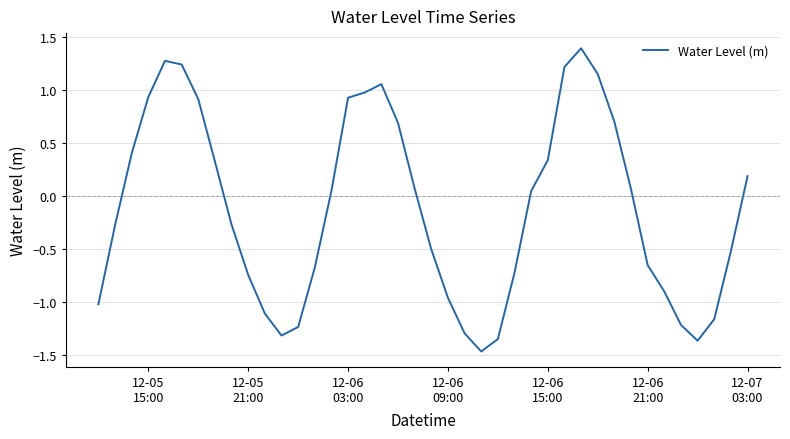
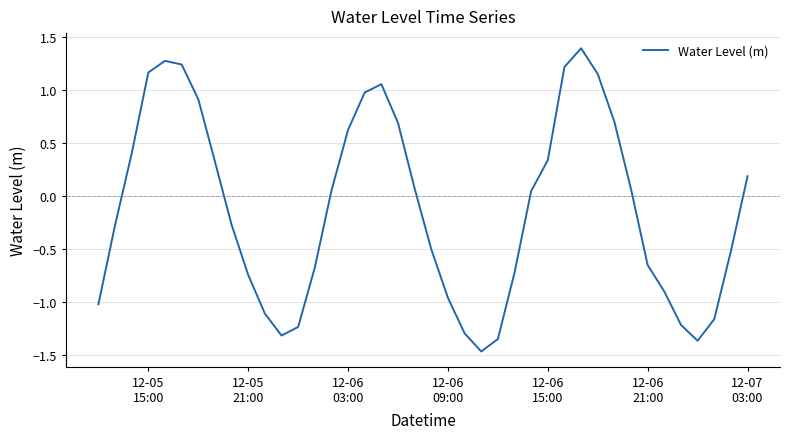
  {
-   "12-05 15:00": 0.94,
+   "12-05 15:00": 1.17,
    "12-05 21:00": -0.74,
-   "12-06 03:00": 0.93,
+   "12-06 03:00": 0.63,
    "12-06 09:00": -0.96,
    "12-06 15:00": 0.34,
    "12-06 21:00": -0.65,
    "12-07 03:00": 0.19
  }
